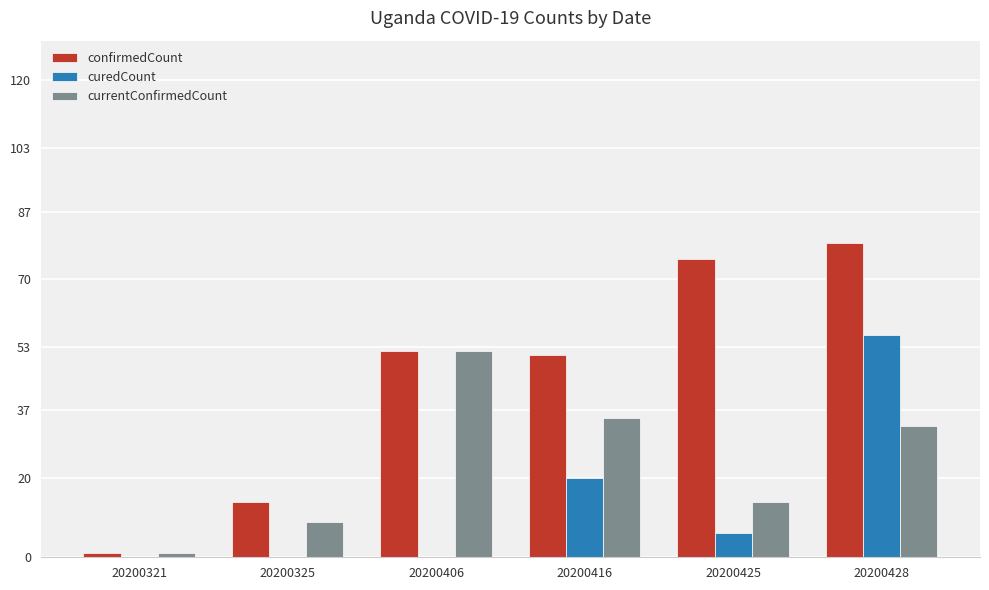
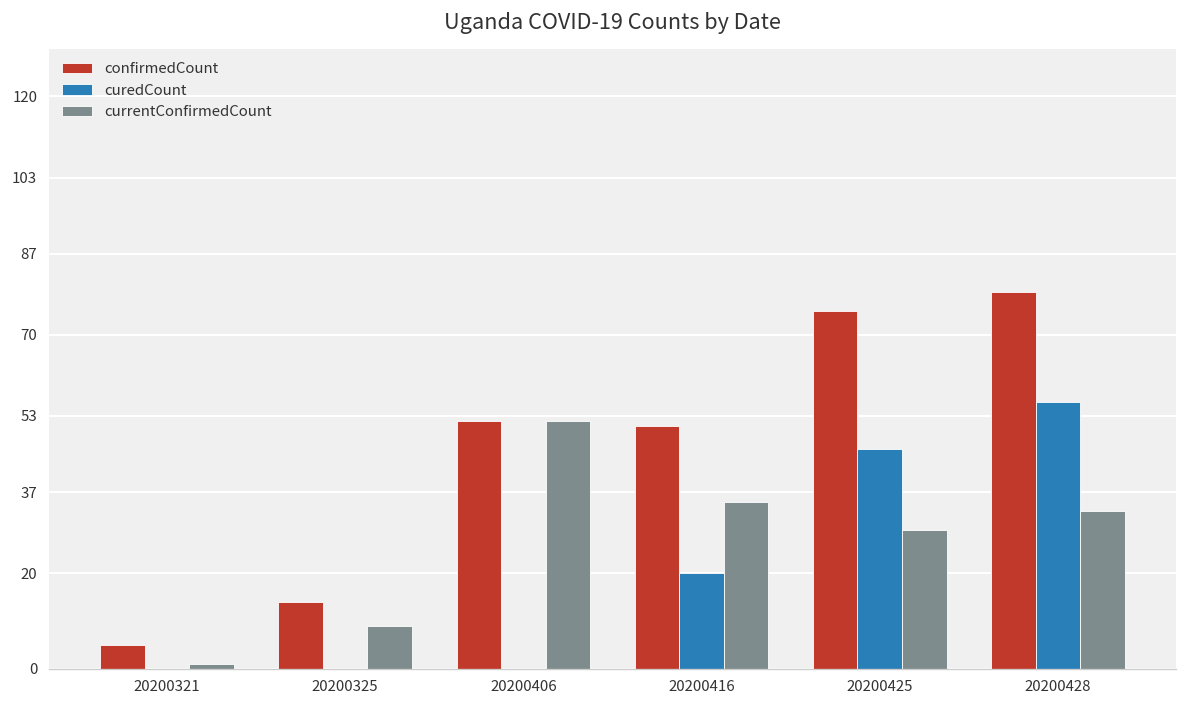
  {
    "confirmedCount": {
-     "20200321": 1,
+     "20200321": 5,
      "20200325": 14,
      "20200406": 52,
      "20200416": 51,
      "20200425": 75,
      "20200428": 79
    },
    "curedCount": {
      "20200321": 0,
      "20200325": 0,
      "20200406": 0,
      "20200416": 20,
-     "20200425": 6,
+     "20200425": 46,
      "20200428": 56
    },
    "currentConfirmedCount": {
      "20200321": 1,
      "20200325": 9,
      "20200406": 52,
      "20200416": 35,
-     "20200425": 14,
+     "20200425": 29,
      "20200428": 33
    }
  }
